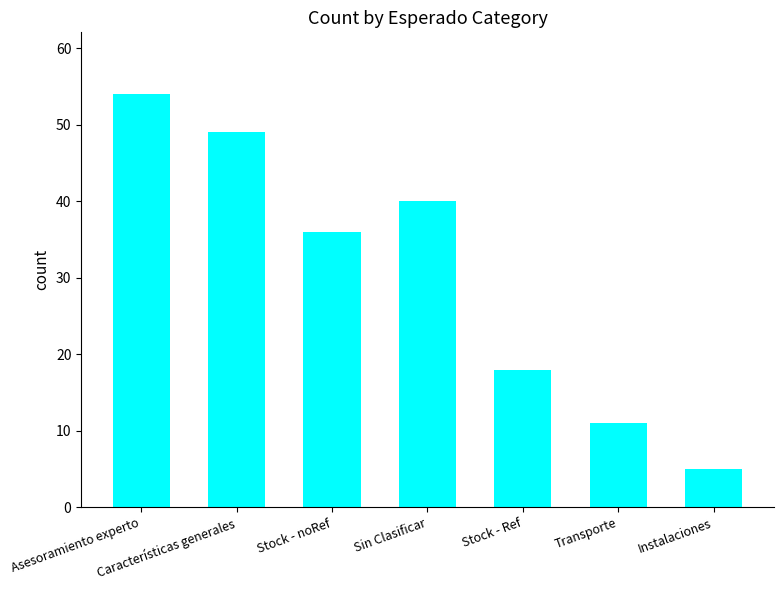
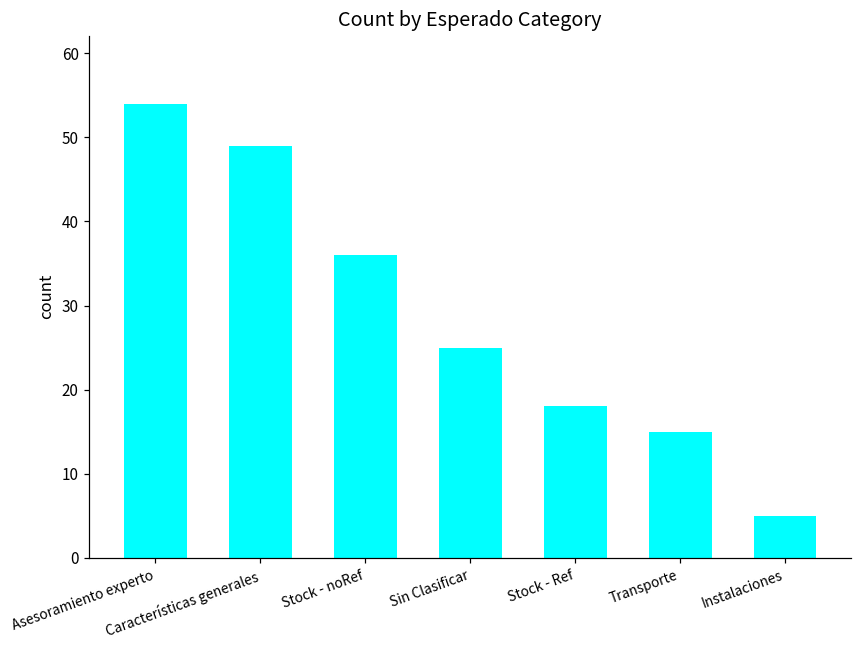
  {
    "Asesoramiento experto": 54,
    "Características generales": 49,
    "Stock - noRef": 36,
-   "Sin Clasificar": 40,
+   "Sin Clasificar": 25,
    "Stock - Ref": 18,
-   "Transporte": 11,
+   "Transporte": 15,
    "Instalaciones": 5
  }
